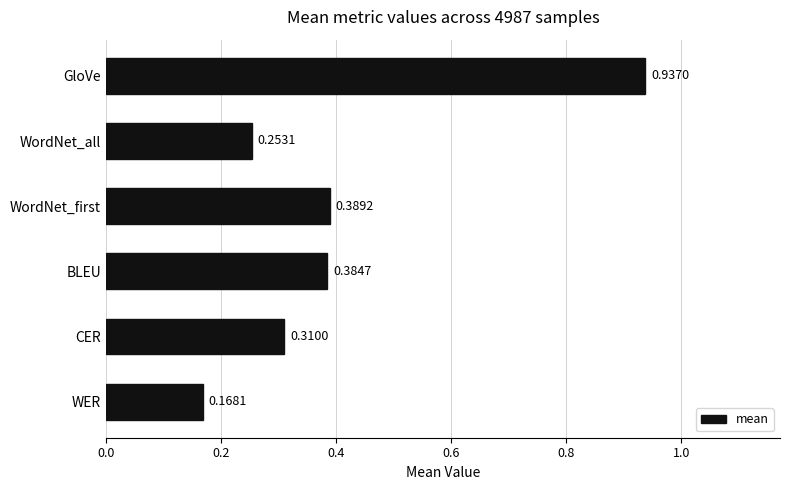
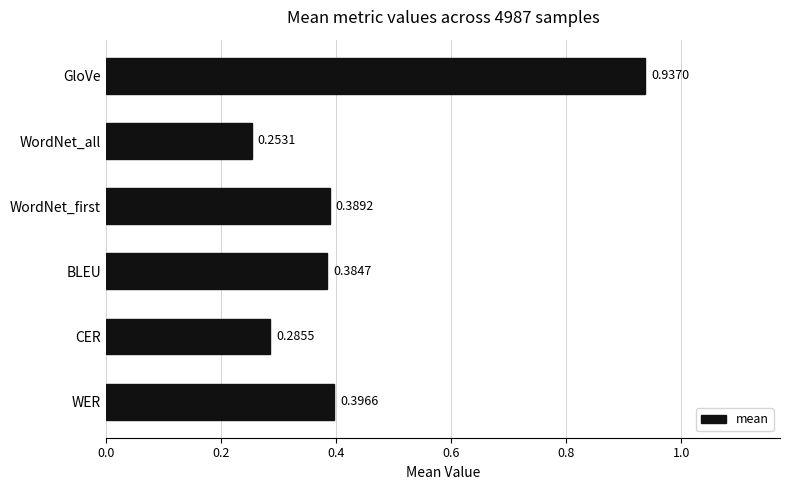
  {
    "GloVe": 0.9370,
    "WordNet_all": 0.2531,
    "WordNet_first": 0.3892,
    "BLEU": 0.3847,
-   "CER": 0.3100,
-   "WER": 0.1681
+   "CER": 0.2855,
+   "WER": 0.3966
  }
